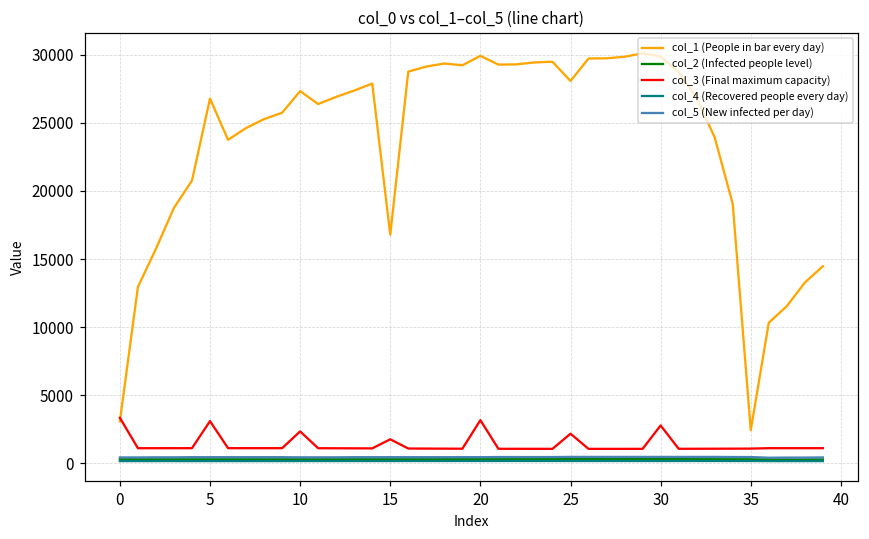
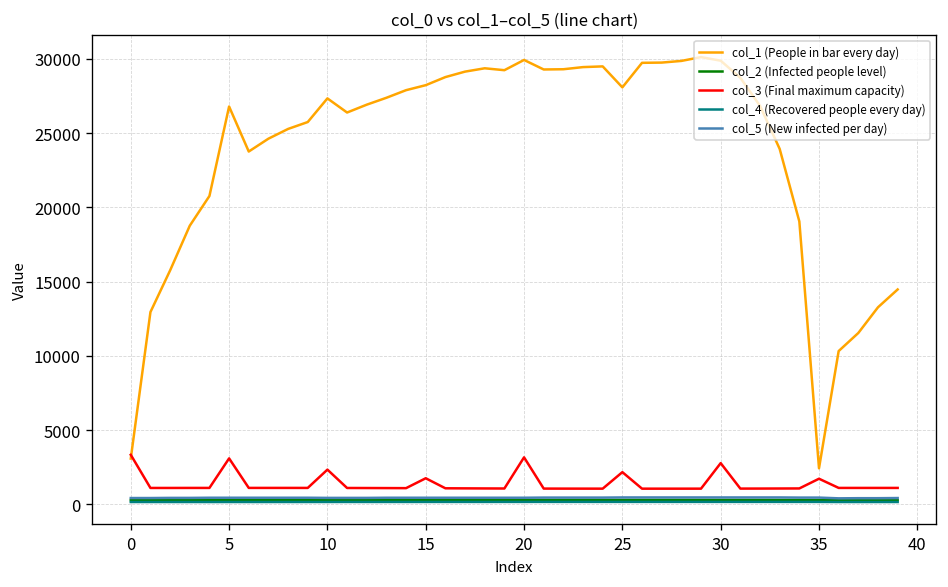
  {
    "col_1 (People in bar every day)": {
      "0": 3100,
      "5": 26800,
      "10": 27300,
-     "15": 16800,
+     "15": 28200,
      "20": 29900,
      "25": 28100,
      "35": 2400
    },
    "col_3 (Final maximum capacity)": {
      "0": 3300,
      "5": 3100,
      "10": 2300,
      "15": 1800,
      "20": 3200,
      "25": 2200,
      "30": 2800,
-     "35": 1100
+     "35": 1700
    }
  }
